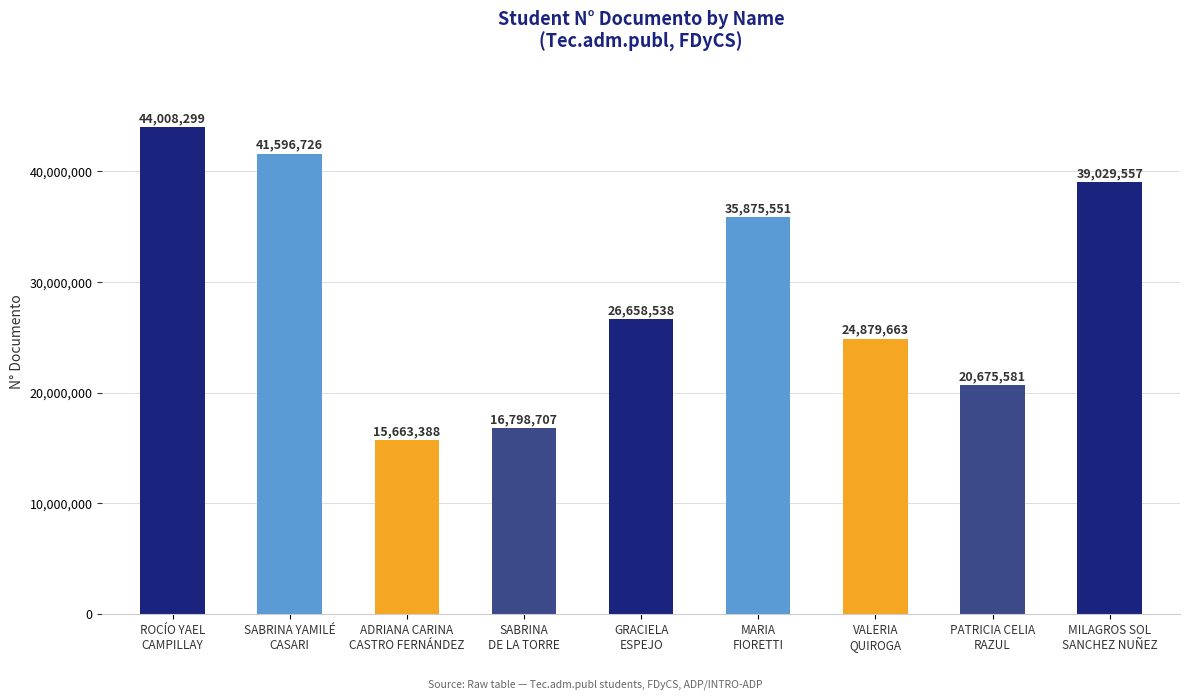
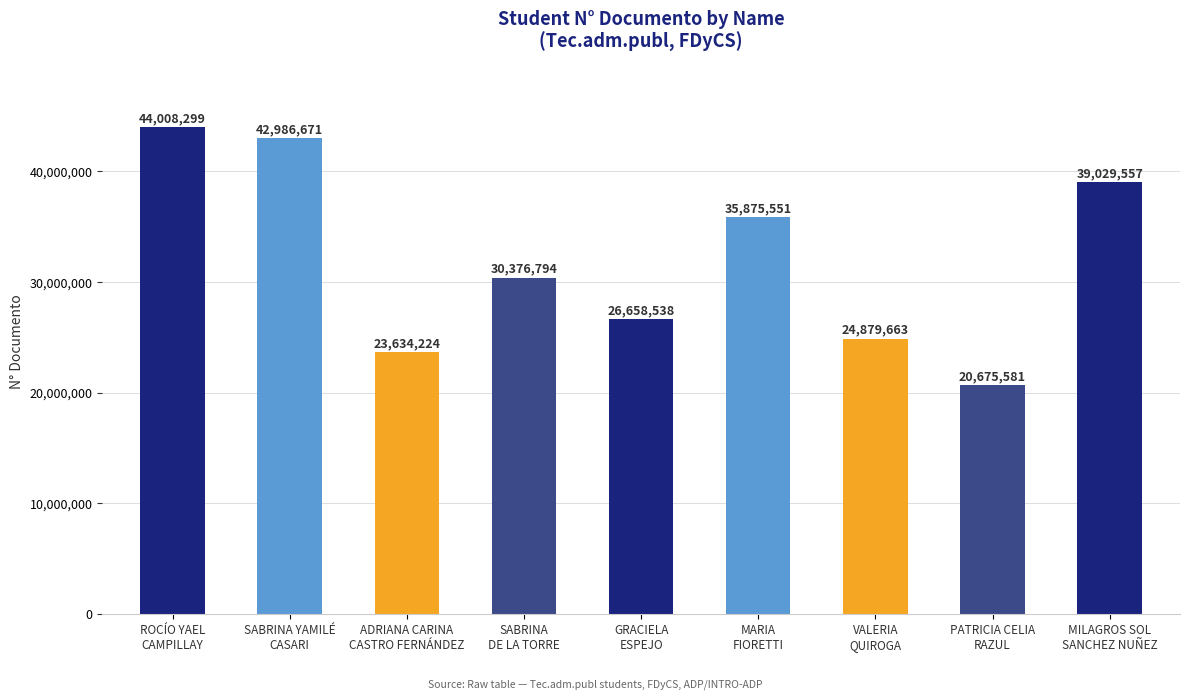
  {
    "ROCÍO YAEL CAMPILLAY": "44,008,299",
-   "SABRINA YAMILÉ CASARI": "41,596,726",
-   "ADRIANA CARINA CASTRO FERNÁNDEZ": "15,663,388",
-   "SABRINA DE LA TORRE": "16,798,707",
+   "SABRINA YAMILÉ CASARI": "42,986,671",
+   "ADRIANA CARINA CASTRO FERNÁNDEZ": "23,634,224",
+   "SABRINA DE LA TORRE": "30,376,794",
    "GRACIELA ESPEJO": "26,658,538",
    "MARIA FIORETTI": "35,875,551",
    "VALERIA QUIROGA": "24,879,663",
    "PATRICIA CELIA RAZUL": "20,675,581",
    "MILAGROS SOL SANCHEZ NUÑEZ": "39,029,557"
  }
